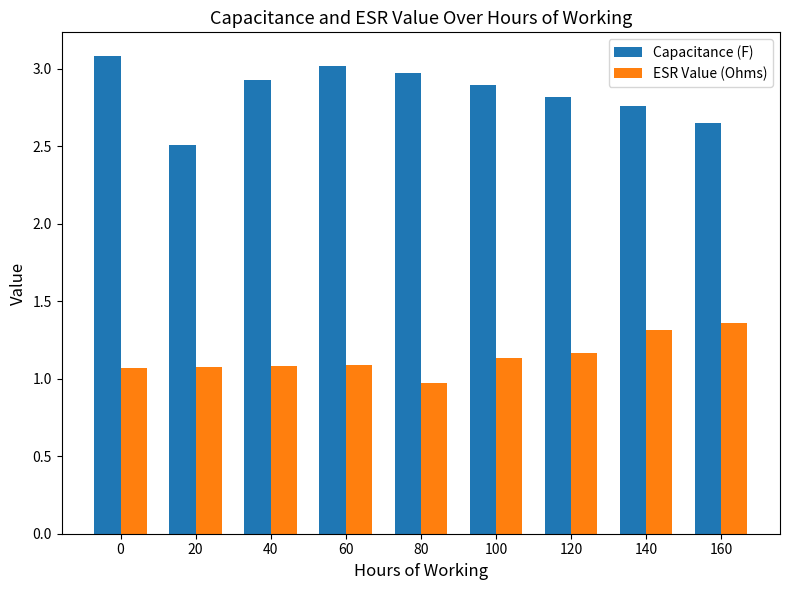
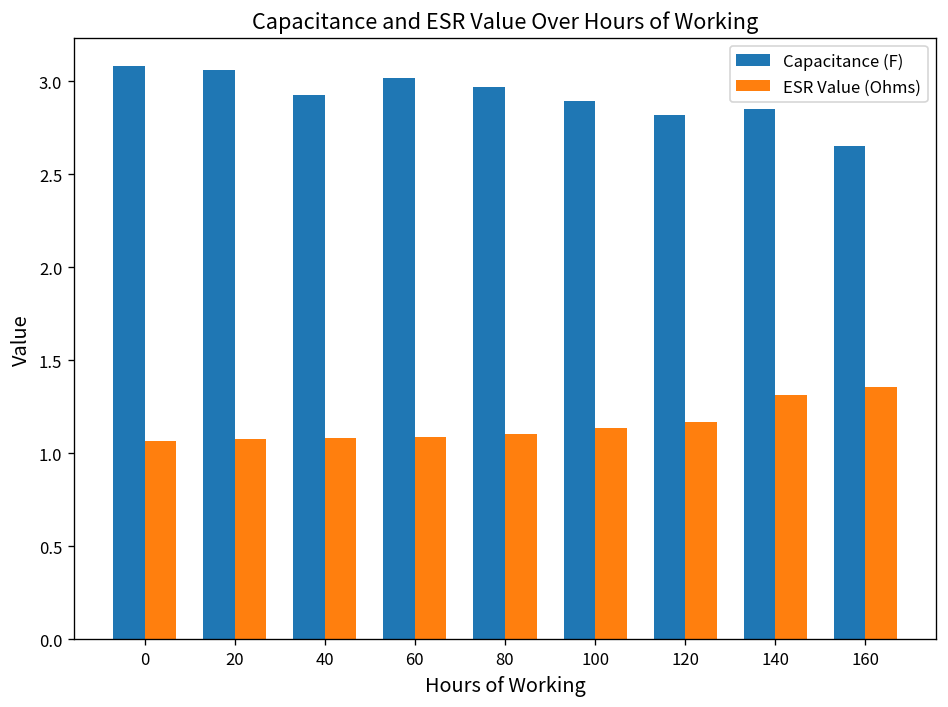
  {
    "Capacitance (F)": {
      "0": 3.08,
-     "20": 2.51,
+     "20": 3.06,
      "40": 2.93,
      "60": 3.02,
      "80": 2.97,
      "100": 2.90,
      "120": 2.82,
-     "140": 2.76,
+     "140": 2.85,
      "160": 2.65
    },
    "ESR Value (Ohms)": {
      "0": 1.07,
      "20": 1.08,
      "40": 1.09,
      "60": 1.09,
-     "80": 0.97,
+     "80": 1.11,
      "100": 1.14,
      "120": 1.17,
      "140": 1.31,
      "160": 1.36
    }
  }
